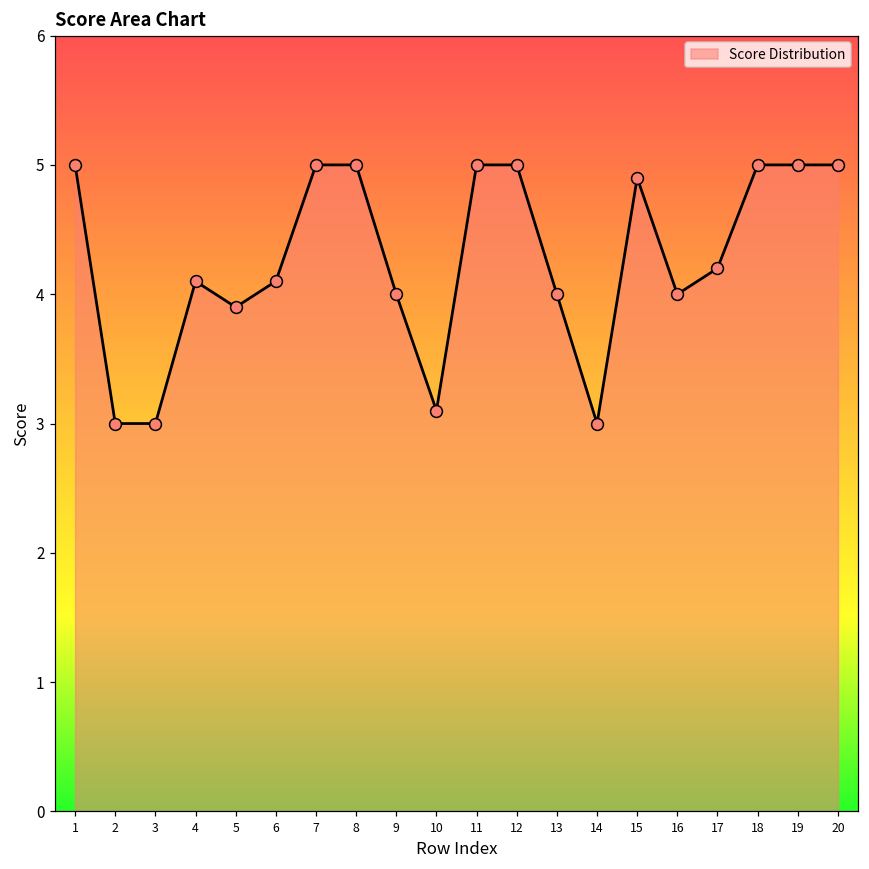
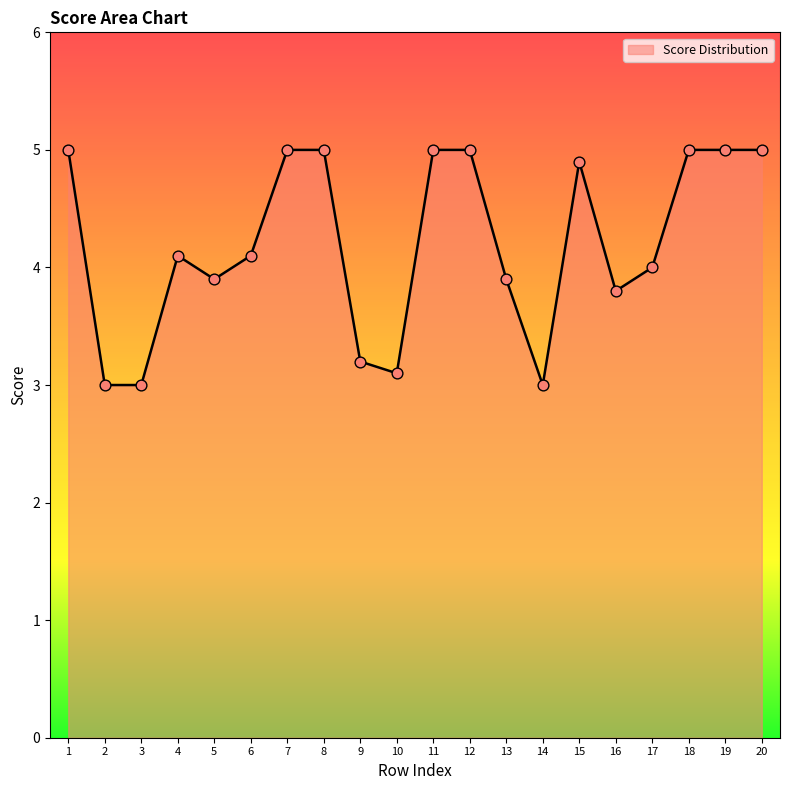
  {
    "1": 5.0,
    "2": 3.0,
    "3": 3.0,
    "4": 4.1,
    "5": 3.9,
    "6": 4.1,
    "7": 5.0,
    "8": 5.0,
-   "9": 4.0,
+   "9": 3.2,
    "10": 3.1,
    "11": 5.0,
    "12": 5.0,
-   "13": 4.0,
+   "13": 3.9,
    "14": 3.0,
    "15": 4.9,
-   "16": 4.0,
-   "17": 4.2,
+   "16": 3.8,
+   "17": 4.0,
    "18": 5.0,
    "19": 5.0,
    "20": 5.0
  }
